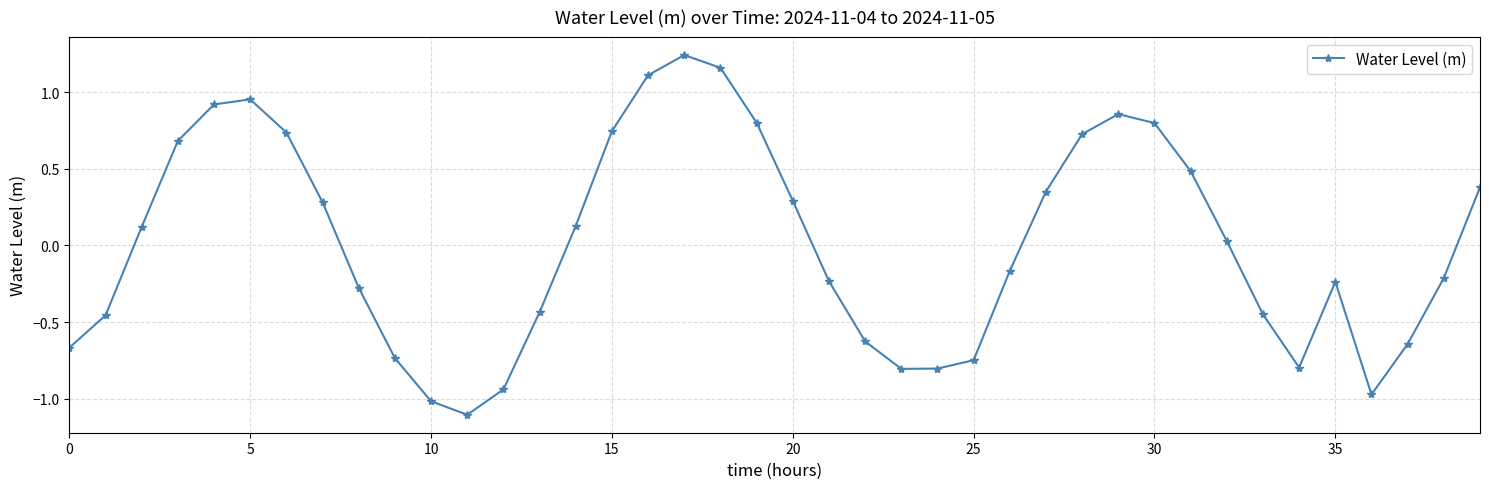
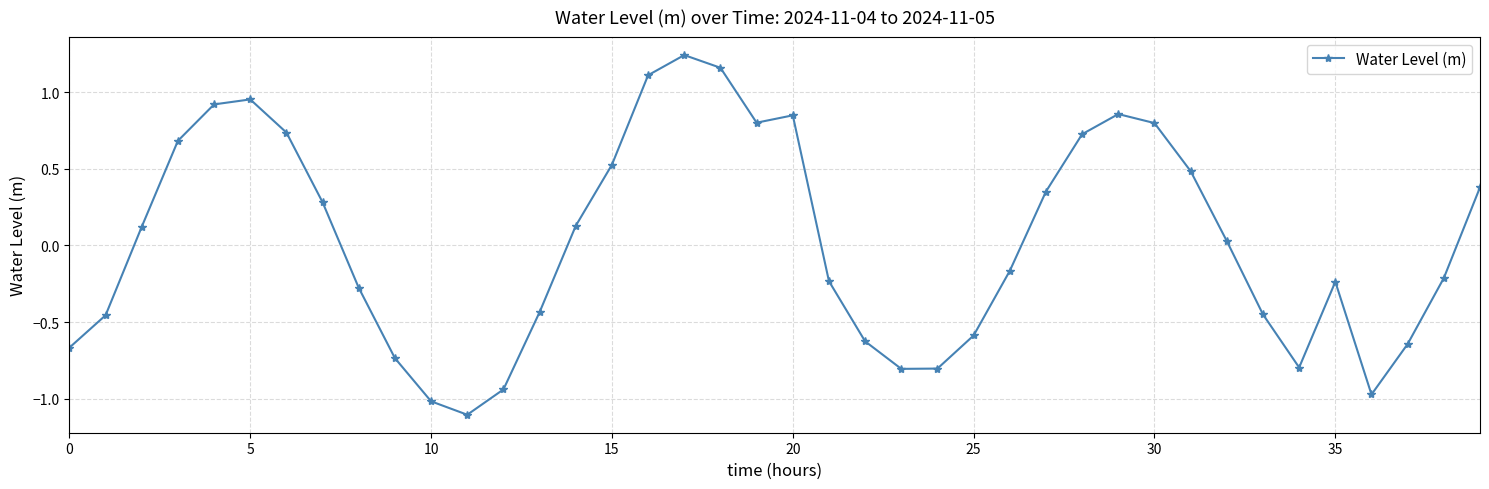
  {
    "0": -0.67,
    "5": 0.95,
    "10": -1.02,
-   "15": 0.75,
-   "20": 0.29,
-   "25": -0.75,
+   "15": 0.53,
+   "20": 0.85,
+   "25": -0.59,
    "30": 0.80,
    "35": -0.24
  }
